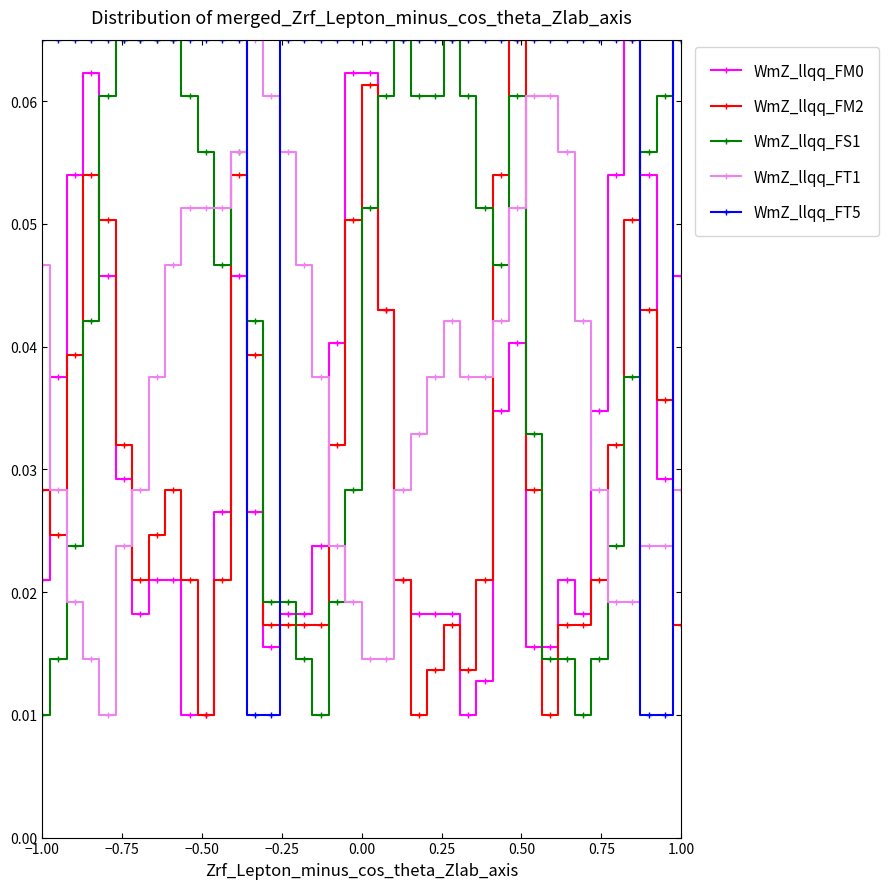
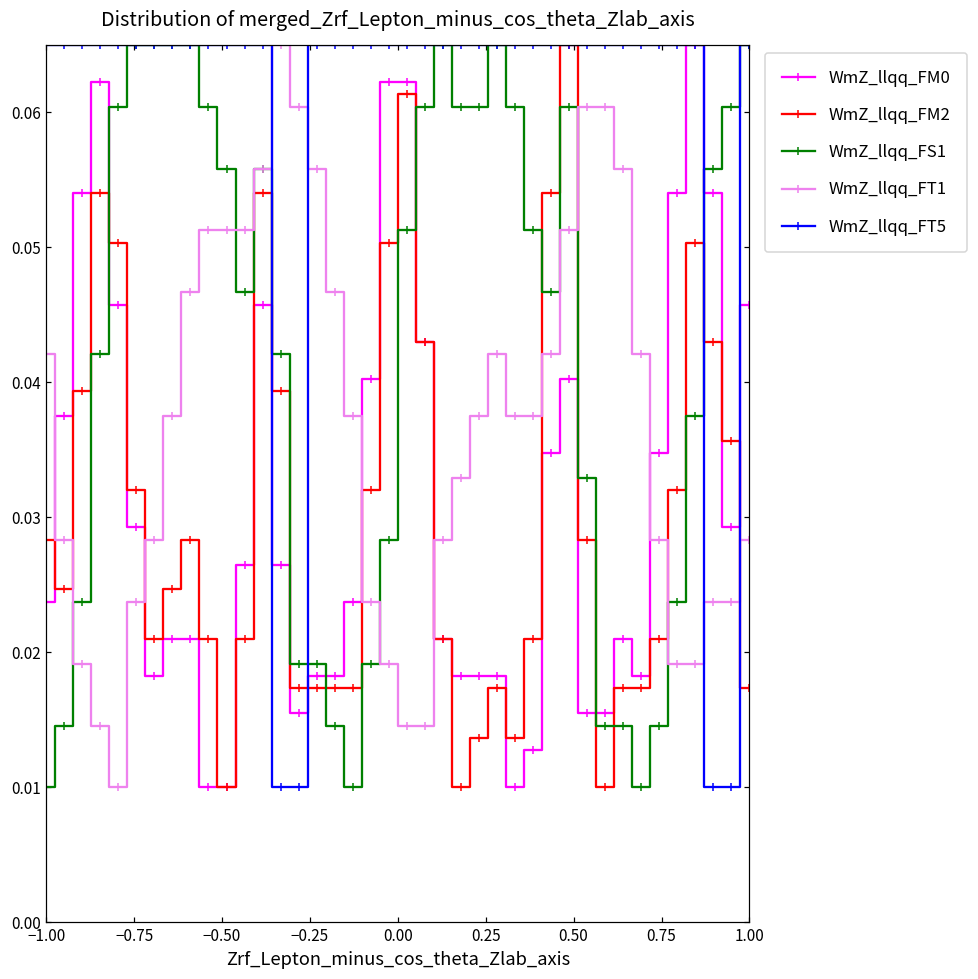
  {
    "WmZ_llqq_FM0": {
-     "−1.00": 0.0210,
+     "−1.00": 0.0238,
      "1.00": 0.0458
    },
    "WmZ_llqq_FM2": {
      "−1.00": 0.0283,
      "1.00": 0.0173
    },
    "WmZ_llqq_FS1": {
      "−1.00": 0.0100
    },
    "WmZ_llqq_FT1": {
-     "−1.00": 0.0467,
+     "−1.00": 0.0421,
      "1.00": 0.0283
    },
    "WmZ_llqq_FT5": {
      "−1.00": 0.0650
    }
  }
